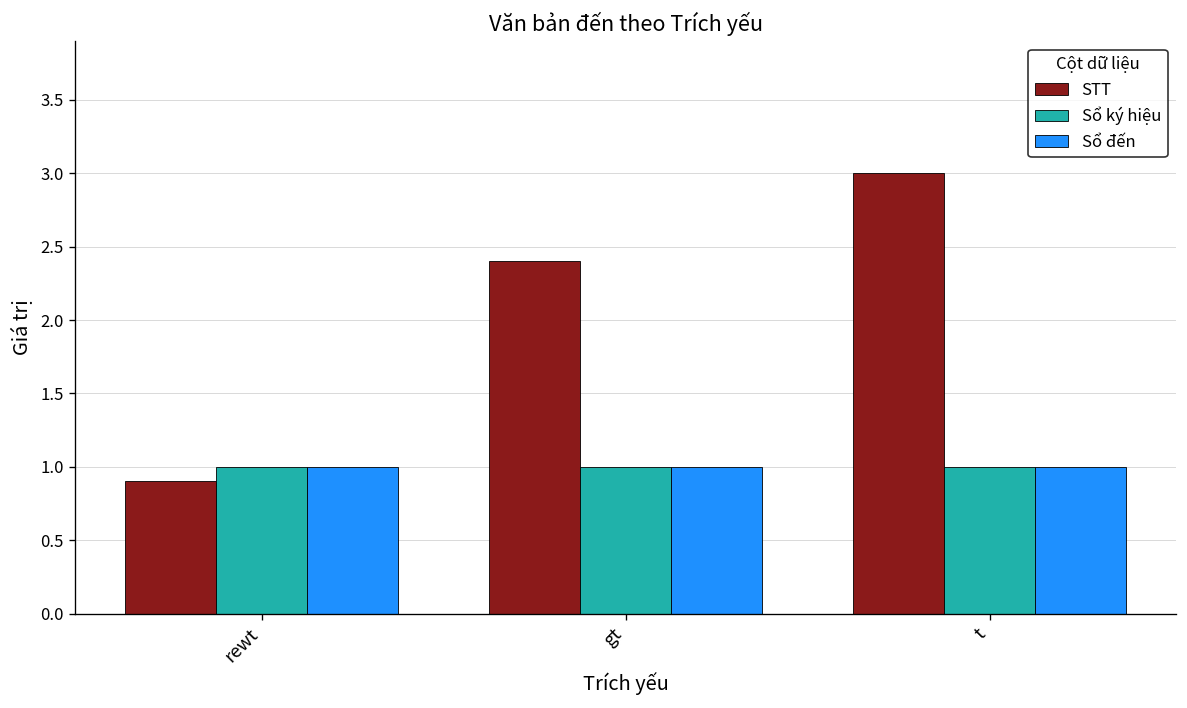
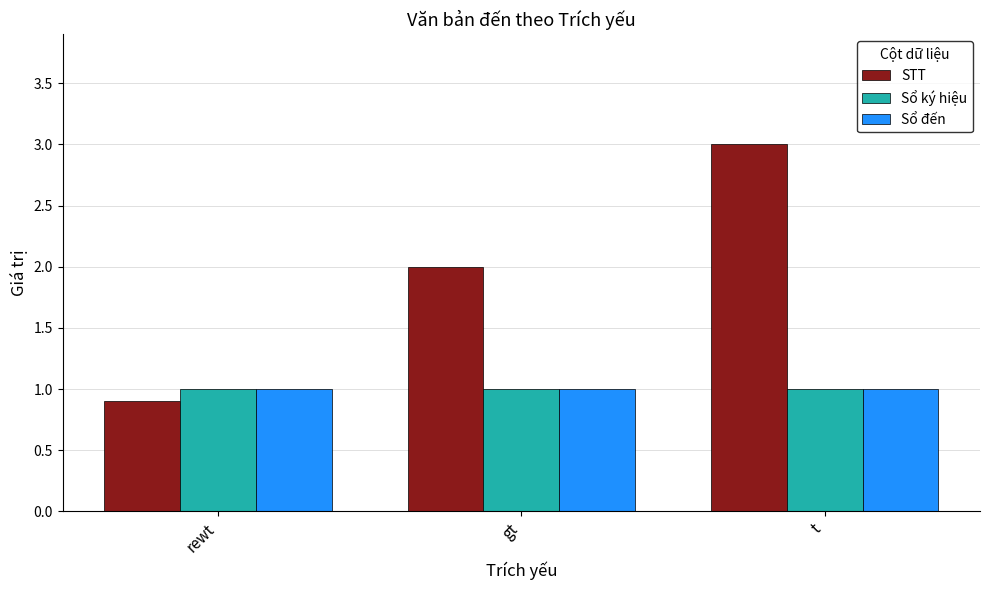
  {
    "STT": {
      "rewt": 0.9,
-     "gt": 2.4,
+     "gt": 2.0,
      "t": 3.0
    },
    "Sổ ký hiệu": {
      "rewt": 1.0,
      "gt": 1.0,
      "t": 1.0
    },
    "Sổ đến": {
      "rewt": 1.0,
      "gt": 1.0,
      "t": 1.0
    }
  }
